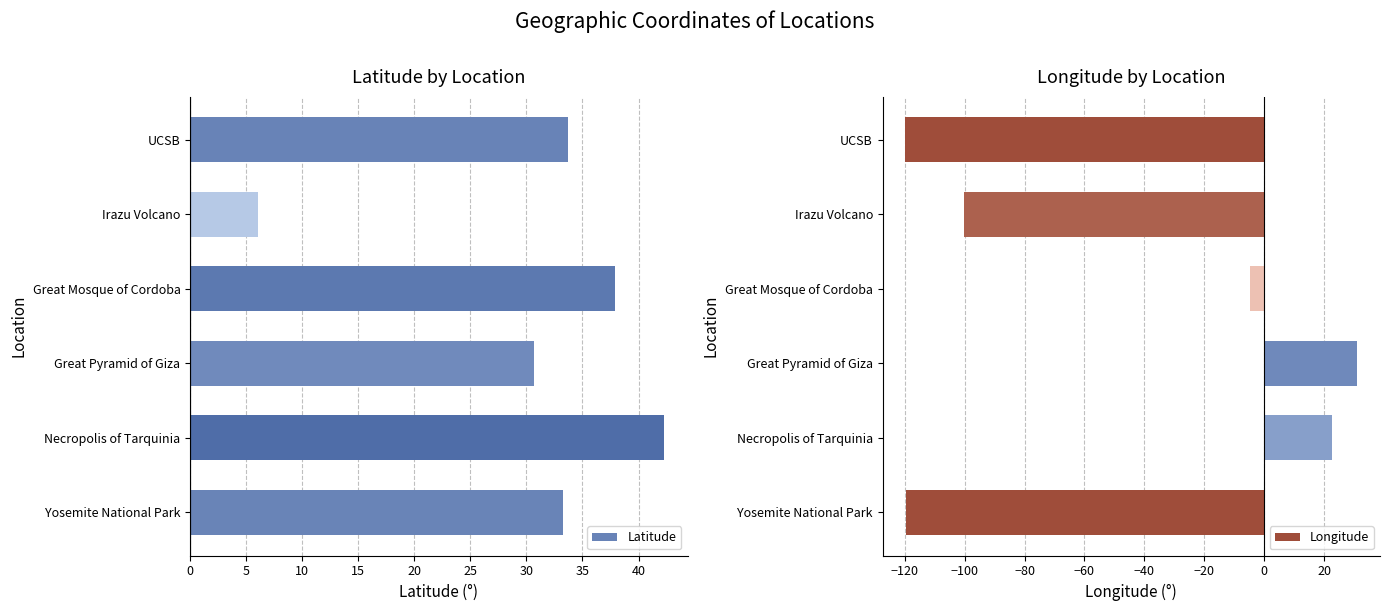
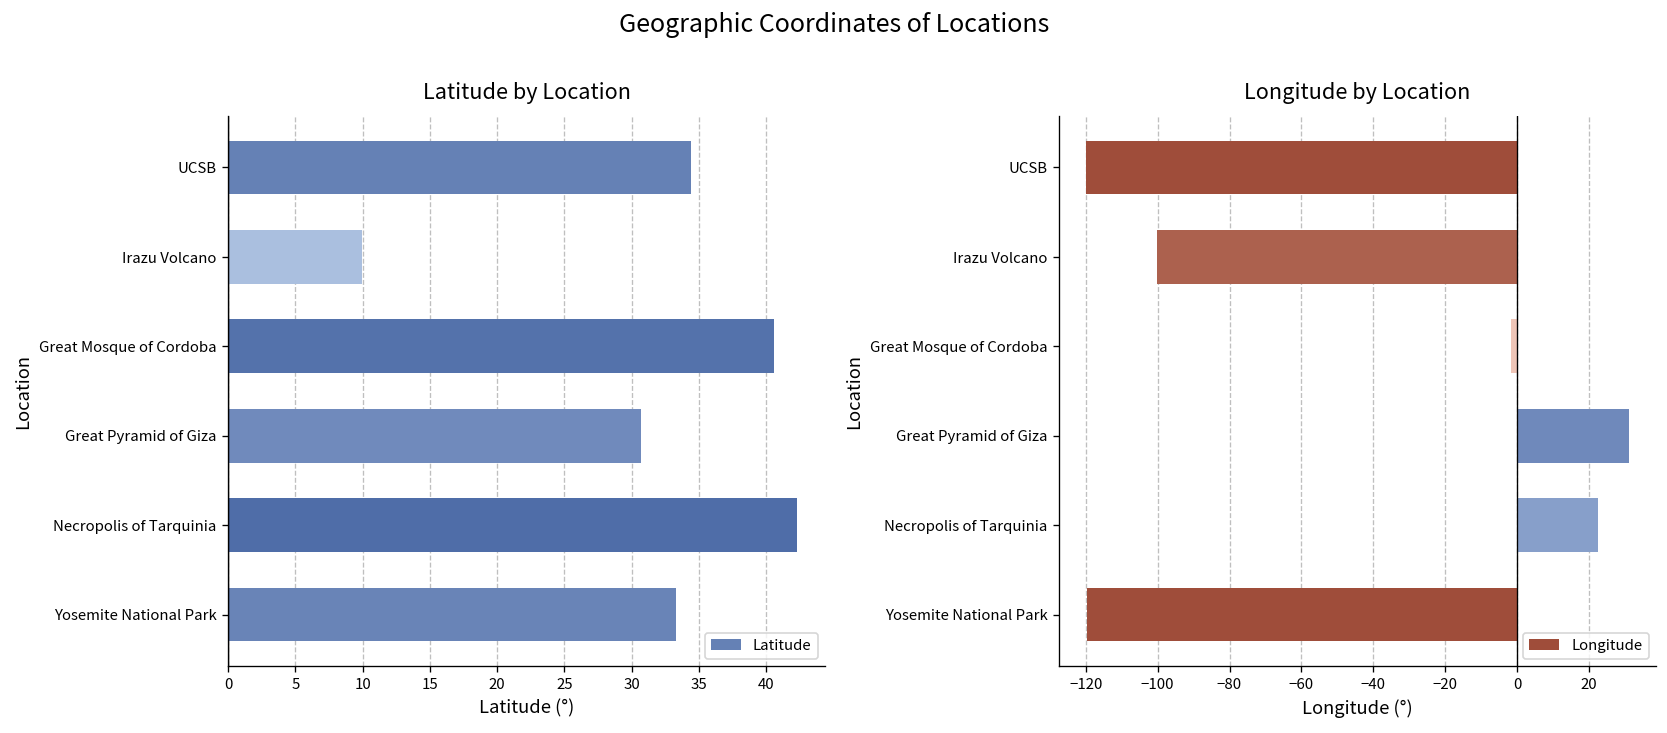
  {
    "Latitude by Location": {
-     "UCSB": 33.7,
-     "Irazu Volcano": 6.0,
-     "Great Mosque of Cordoba": 37.9,
+     "UCSB": 34.4,
+     "Irazu Volcano": 10.0,
+     "Great Mosque of Cordoba": 40.6,
      "Great Pyramid of Giza": 30.7,
      "Necropolis of Tarquinia": 42.3,
      "Yosemite National Park": 33.3
    },
    "Longitude by Location": {
      "UCSB": -120,
      "Irazu Volcano": -100,
-     "Great Mosque of Cordoba": -5,
+     "Great Mosque of Cordoba": -2,
      "Great Pyramid of Giza": 31,
      "Necropolis of Tarquinia": 23,
      "Yosemite National Park": -120
    }
  }
